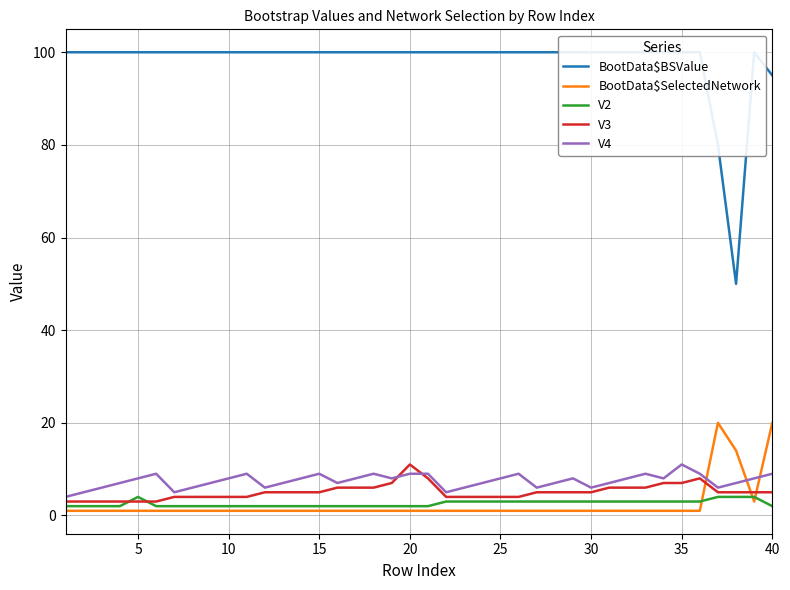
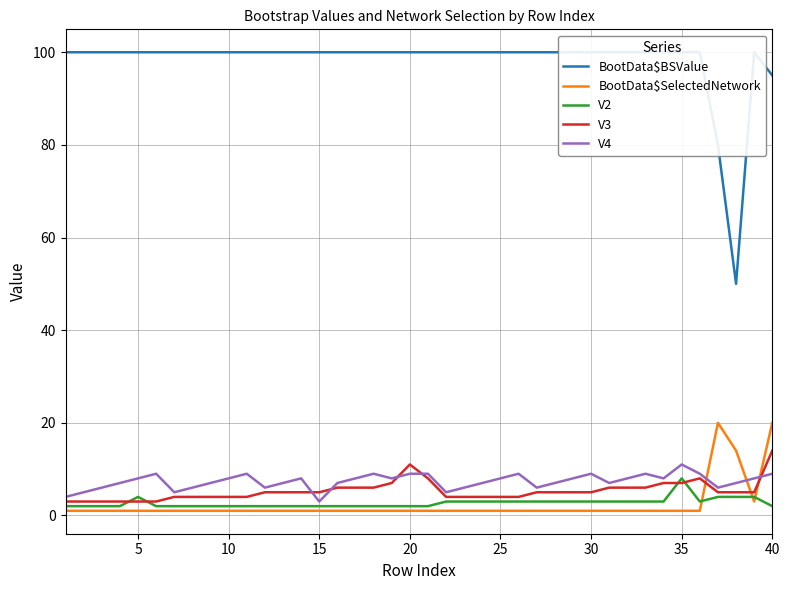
  {
    "BootData$BSValue": {
      "5": 100,
      "10": 100,
      "15": 100,
      "20": 100,
      "25": 100,
      "40": 95
    },
    "BootData$SelectedNetwork": {
      "5": 1,
      "10": 1,
      "15": 1,
      "20": 1,
      "25": 1,
      "30": 1,
      "35": 1,
      "40": 20
    },
    "V2": {
      "5": 4,
      "10": 2,
      "15": 2,
      "20": 2,
      "25": 3,
      "30": 3,
-     "35": 3,
+     "35": 8,
      "40": 2
    },
    "V3": {
      "5": 3,
      "10": 4,
      "15": 5,
      "20": 11,
      "25": 4,
      "30": 5,
      "35": 7,
-     "40": 5
+     "40": 14
    },
    "V4": {
      "5": 8,
      "10": 8,
-     "15": 9,
+     "15": 3,
      "20": 9,
      "25": 8,
-     "30": 6,
+     "30": 9,
      "35": 11,
      "40": 9
    }
  }
